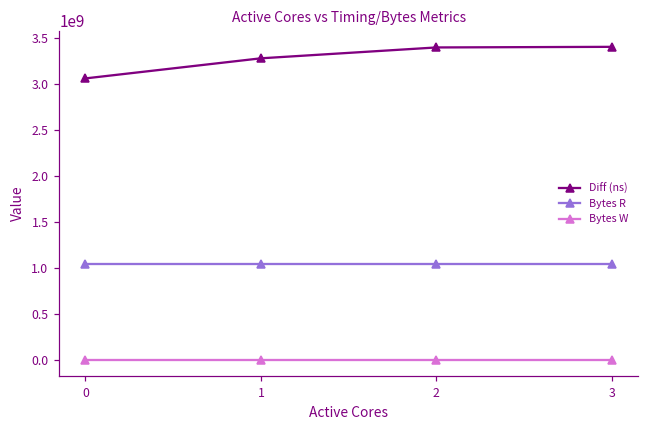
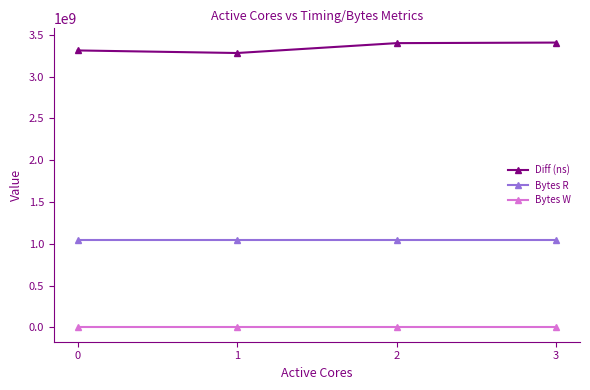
  {
    "Diff (ns)": {
-     "0": 3100000000,
+     "0": 3300000000,
      "1": 3300000000,
      "2": 3400000000,
      "3": 3400000000
    },
    "Bytes R": {
      "0": 1000000000,
      "1": 1000000000,
      "2": 1000000000,
      "3": 1000000000
    },
    "Bytes W": {
      "0": 0,
      "1": 0,
      "2": 0,
      "3": 0
    }
  }
